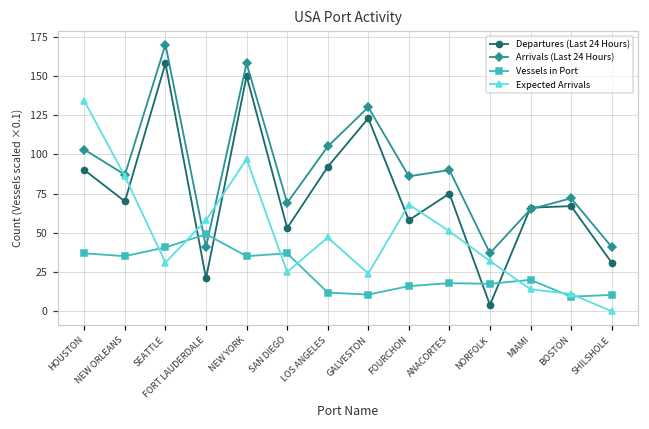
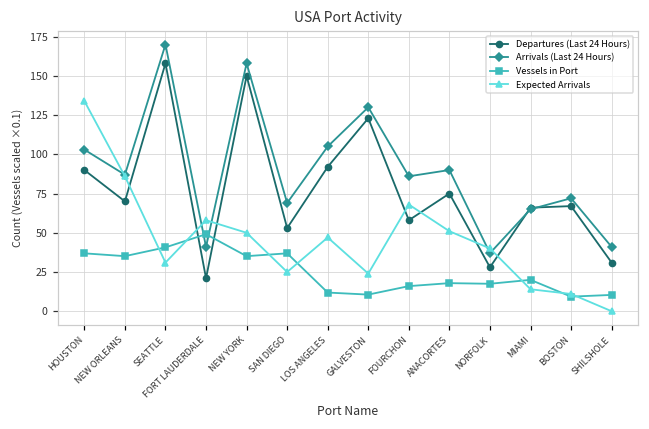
  {
    "Departures (Last 24 Hours)": {
      "HOUSTON": 90,
      "NEW ORLEANS": 70,
      "SEATTLE": 158,
      "FORT LAUDERDALE": 21,
      "NEW YORK": 150,
      "SAN DIEGO": 53,
      "LOS ANGELES": 92,
      "GALVESTON": 123,
      "FOURCHON": 58,
      "ANACORTES": 75,
-     "NORFOLK": 4,
+     "NORFOLK": 28,
      "BOSTON": 67,
      "SHILSHOLE": 31
    },
    "Expected Arrivals": {
      "HOUSTON": 134,
      "SEATTLE": 31,
      "FORT LAUDERDALE": 58,
-     "NEW YORK": 97,
+     "NEW YORK": 50,
      "SAN DIEGO": 25,
      "LOS ANGELES": 47,
      "GALVESTON": 24,
      "FOURCHON": 68,
      "ANACORTES": 51,
-     "NORFOLK": 32,
+     "NORFOLK": 40,
      "MIAMI": 14,
      "SHILSHOLE": 0
    }
  }
